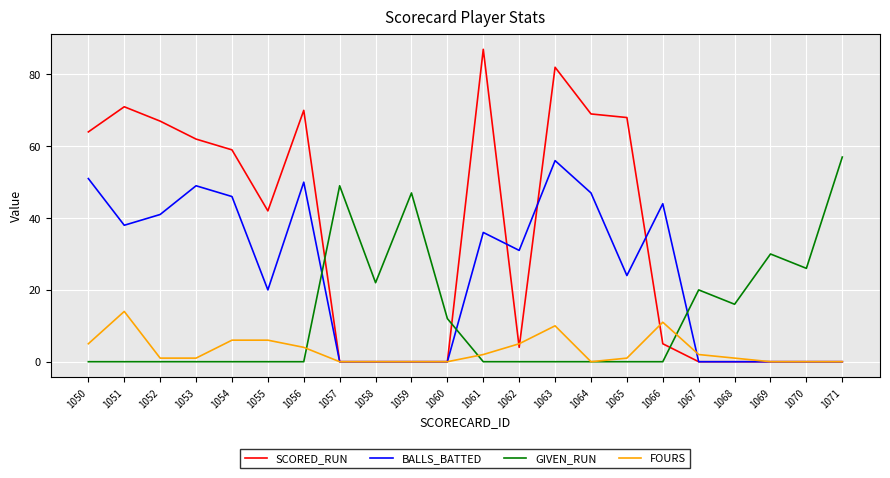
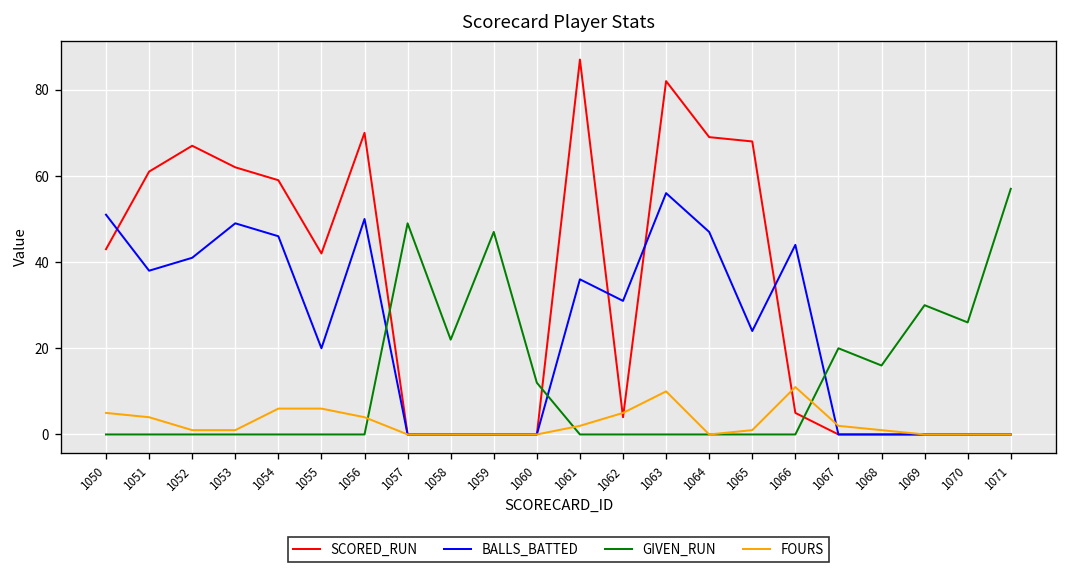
  {
    "SCORED_RUN": {
-     "1050": 64,
-     "1051": 71,
+     "1050": 43,
+     "1051": 61,
      "1052": 67,
      "1053": 62,
      "1054": 59,
      "1055": 42,
      "1056": 70,
      "1061": 87,
      "1062": 4,
      "1063": 82,
      "1064": 69,
      "1065": 68,
      "1066": 5
    },
    "BALLS_BATTED": {
      "1050": 51,
      "1051": 38,
      "1052": 41,
      "1053": 49,
      "1054": 46,
      "1055": 20,
      "1056": 50,
      "1061": 36,
      "1062": 31,
      "1063": 56,
      "1064": 47,
      "1065": 24,
      "1066": 44
    },
    "GIVEN_RUN": {
      "1050": 0,
      "1051": 0,
      "1052": 0,
      "1053": 0,
      "1054": 0,
      "1055": 0,
      "1056": 0,
      "1057": 49,
      "1058": 22,
      "1059": 47,
      "1060": 12,
      "1061": 0,
      "1062": 0,
      "1063": 0,
      "1065": 0,
      "1066": 0,
      "1067": 20,
      "1068": 16,
      "1069": 30,
      "1070": 26,
      "1071": 57
    },
    "FOURS": {
      "1050": 5,
-     "1051": 14,
+     "1051": 4,
      "1052": 1,
      "1053": 1,
      "1054": 6,
      "1055": 6,
      "1056": 4,
      "1061": 2,
      "1062": 5,
      "1063": 10,
      "1065": 1,
      "1066": 11,
      "1067": 2,
      "1068": 1
    }
  }
